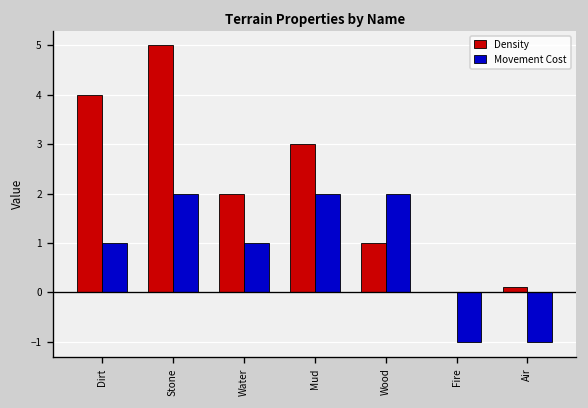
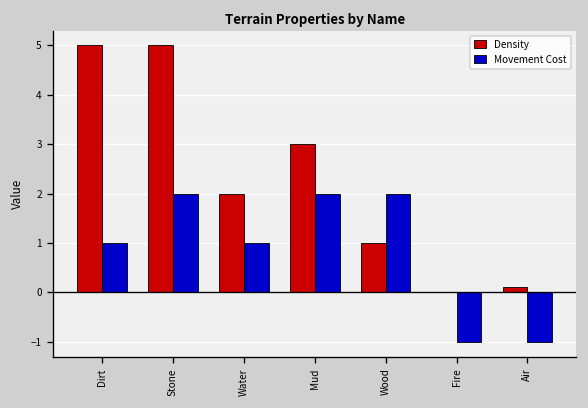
  {
    "Density": {
-     "Dirt": 4,
+     "Dirt": 5,
      "Stone": 5,
      "Water": 2,
      "Mud": 3,
      "Wood": 1,
      "Fire": 0,
      "Air": 0.1
    },
    "Movement Cost": {
      "Dirt": 1,
      "Stone": 2,
      "Water": 1,
      "Mud": 2,
      "Wood": 2,
      "Fire": -1,
      "Air": -1
    }
  }
